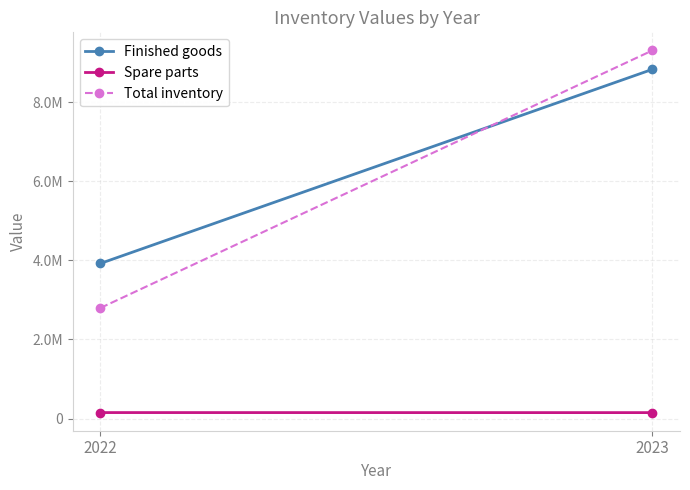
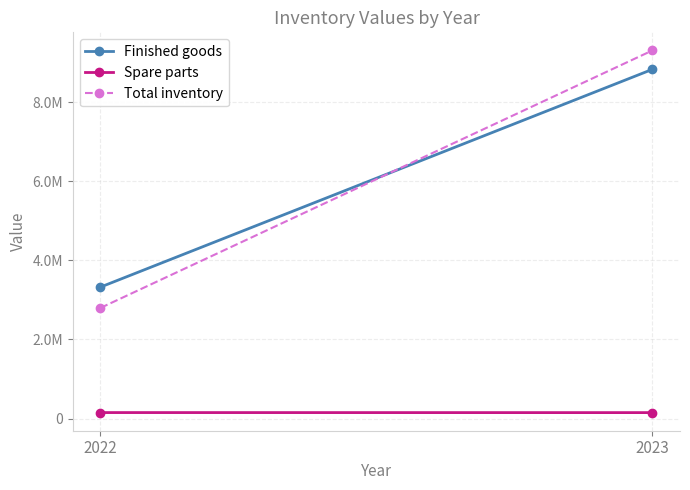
  {
    "Finished goods": {
-     "2022": 3900000,
+     "2022": 3300000,
      "2023": 8800000
    },
    "Spare parts": {
      "2022": 200000,
      "2023": 100000
    },
    "Total inventory": {
      "2022": 2800000,
      "2023": 9300000
    }
  }
